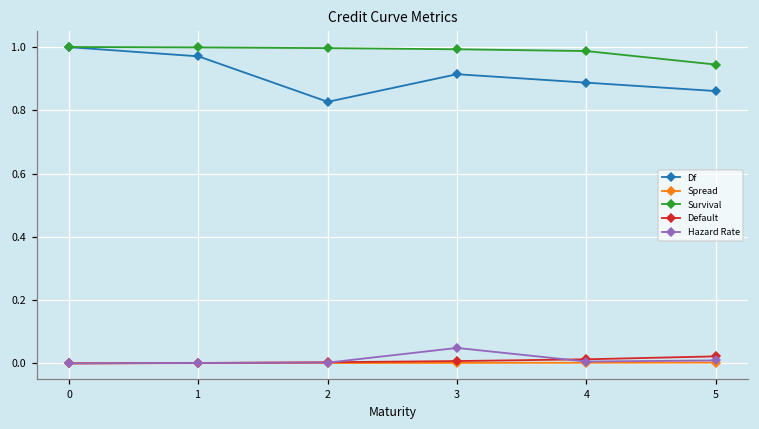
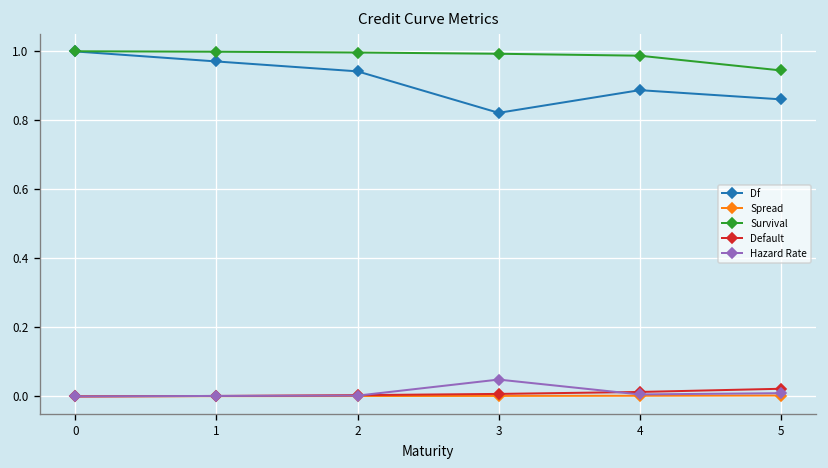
  {
    "Df": {
      "1": 0.97,
-     "2": 0.83,
-     "3": 0.91,
+     "2": 0.94,
+     "3": 0.82,
      "4": 0.89,
      "5": 0.86
    },
    "Survival": {
      "1": 1.00,
      "2": 1.00,
      "3": 0.99,
      "4": 0.99,
      "5": 0.94
    },
    "Default": {
      "5": 0.02
    },
    "Hazard Rate": {
      "3": 0.05
    }
  }
